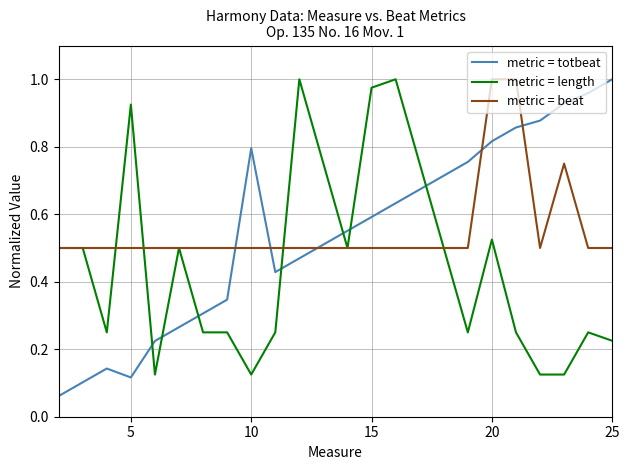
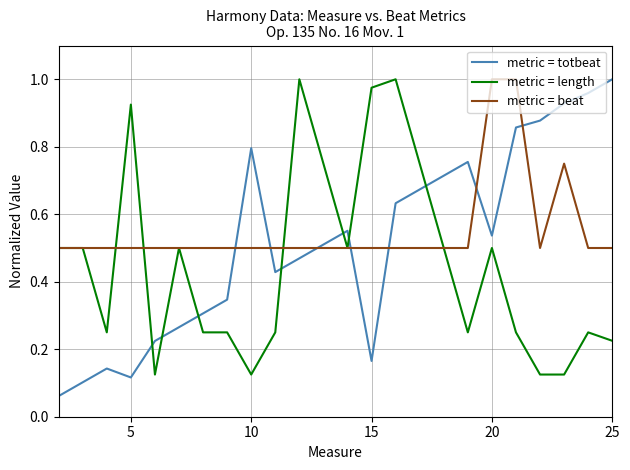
  {
    "metric = totbeat": {
      "5": 0.12,
      "10": 0.80,
-     "15": 0.59,
-     "20": 0.82,
+     "15": 0.17,
+     "20": 0.54,
      "25": 1.00
    },
    "metric = length": {
      "5": 0.93,
      "10": 0.13,
      "15": 0.98,
-     "20": 0.53,
+     "20": 0.50,
      "25": 0.23
    },
    "metric = beat": {
      "5": 0.50,
      "10": 0.50,
      "15": 0.50,
      "25": 0.50
    }
  }
